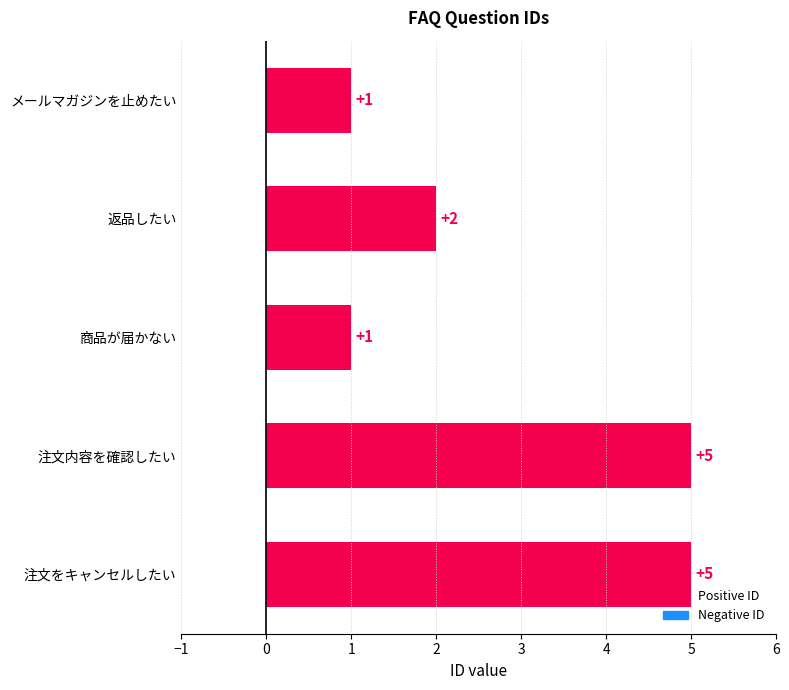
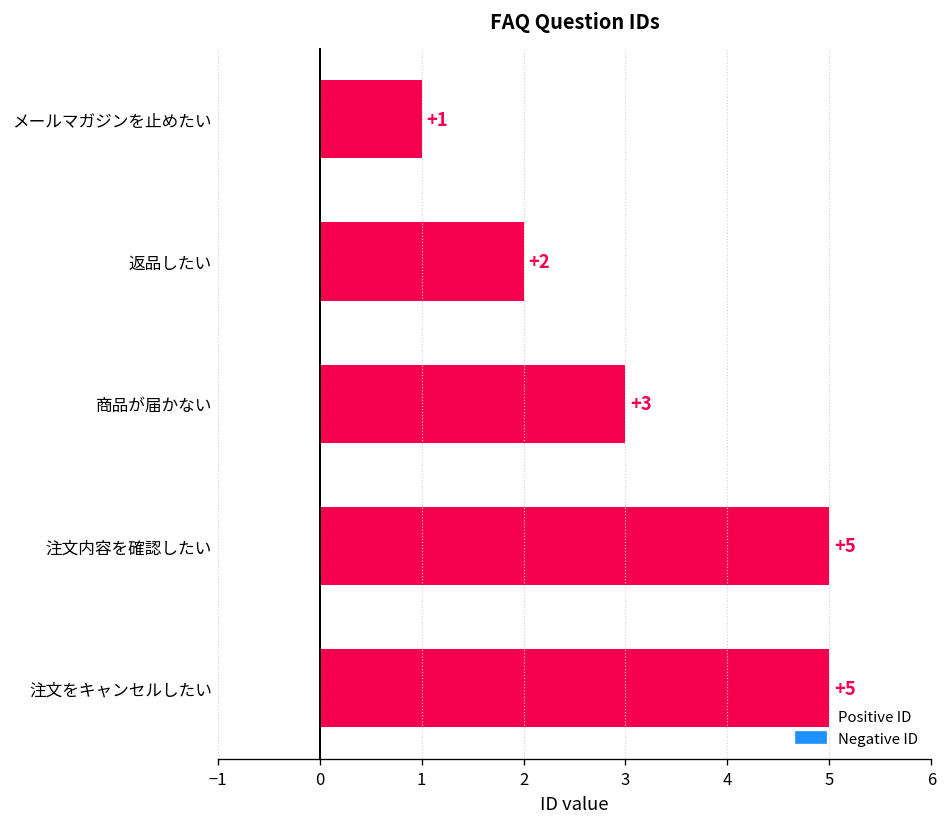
  {
    "メールマガジンを止めたい": "+1",
    "返品したい": "+2",
-   "商品が届かない": "+1",
+   "商品が届かない": "+3",
    "注文内容を確認したい": "+5",
    "注文をキャンセルしたい": "+5"
  }
